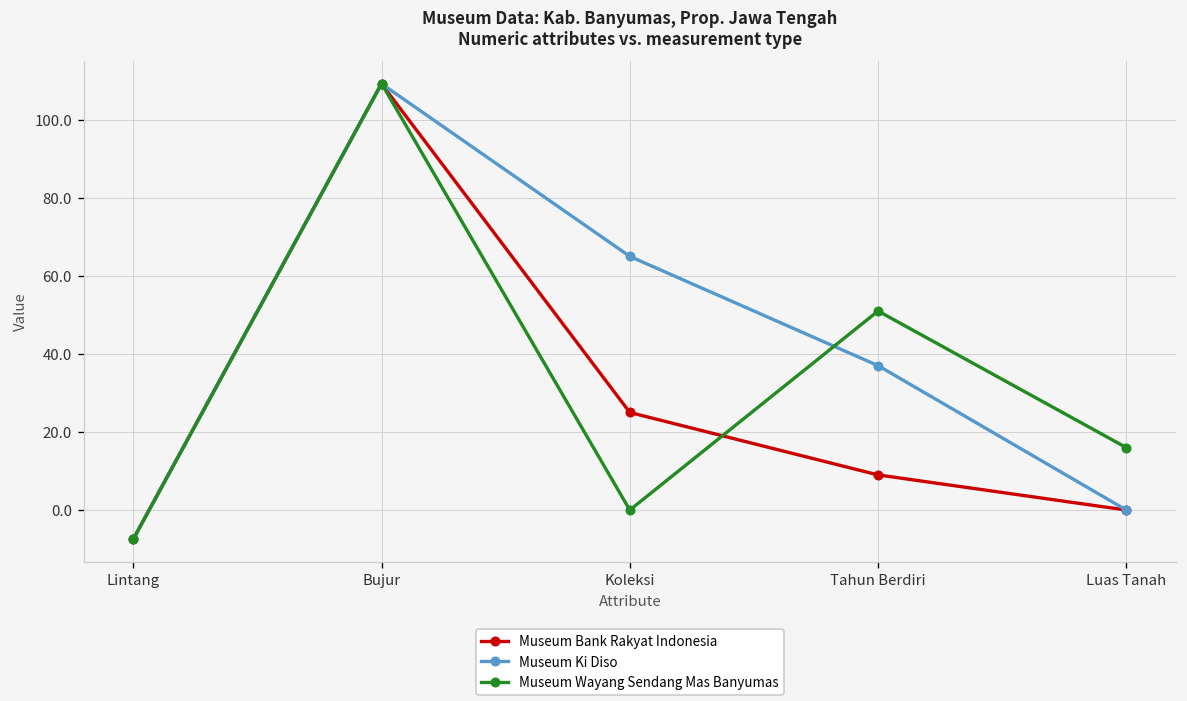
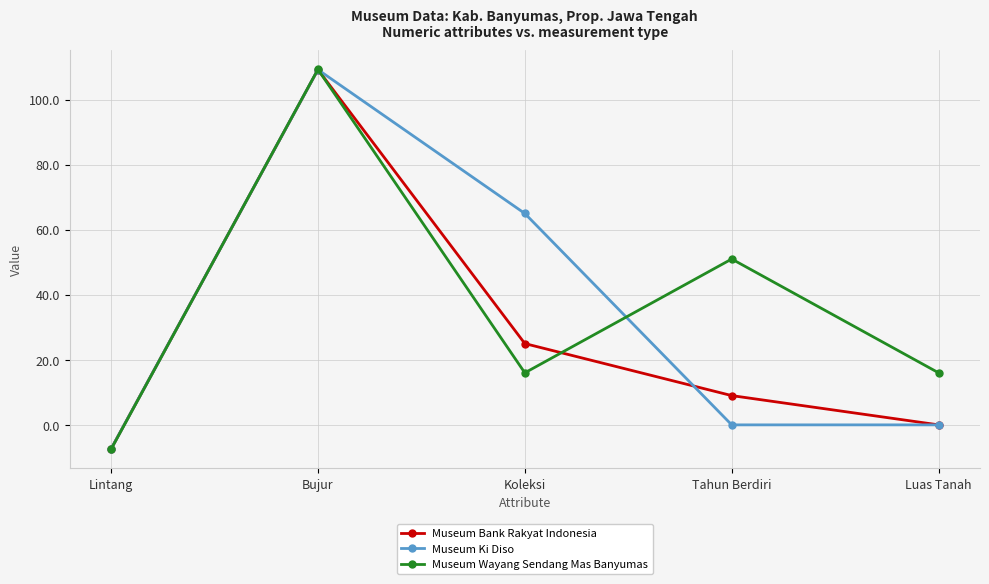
  {
    "Museum Bank Rakyat Indonesia": {
      "Koleksi": 25,
      "Tahun Berdiri": 9
    },
    "Museum Ki Diso": {
      "Koleksi": 65,
-     "Tahun Berdiri": 37
+     "Tahun Berdiri": 0
    },
    "Museum Wayang Sendang Mas Banyumas": {
-     "Koleksi": 0,
+     "Koleksi": 16,
      "Tahun Berdiri": 51,
      "Luas Tanah": 16
    }
  }
